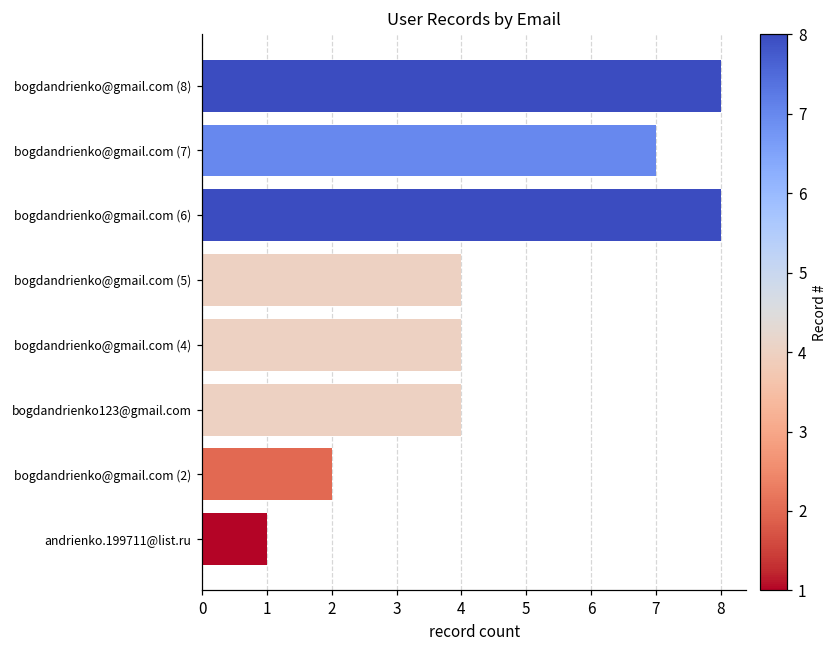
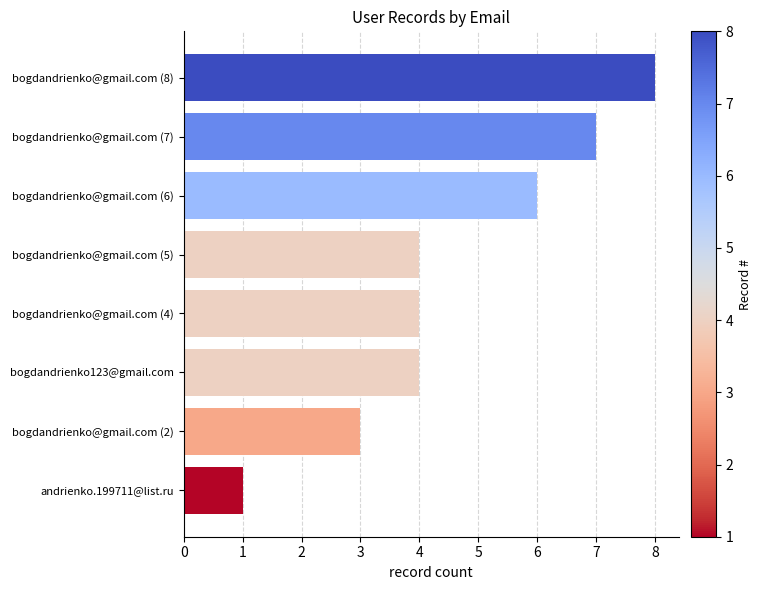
  {
    "bogdandrienko@gmail.com (8)": 8,
    "bogdandrienko@gmail.com (7)": 7,
-   "bogdandrienko@gmail.com (6)": 8,
+   "bogdandrienko@gmail.com (6)": 6,
    "bogdandrienko@gmail.com (5)": 4,
    "bogdandrienko@gmail.com (4)": 4,
    "bogdandrienko123@gmail.com": 4,
-   "bogdandrienko@gmail.com (2)": 2,
+   "bogdandrienko@gmail.com (2)": 3,
    "andrienko.199711@list.ru": 1
  }
